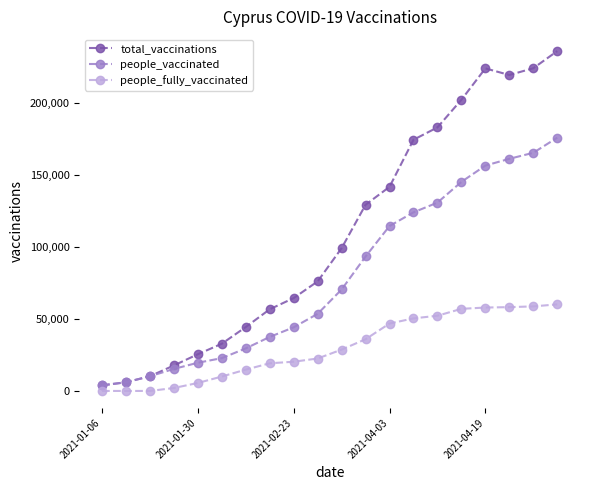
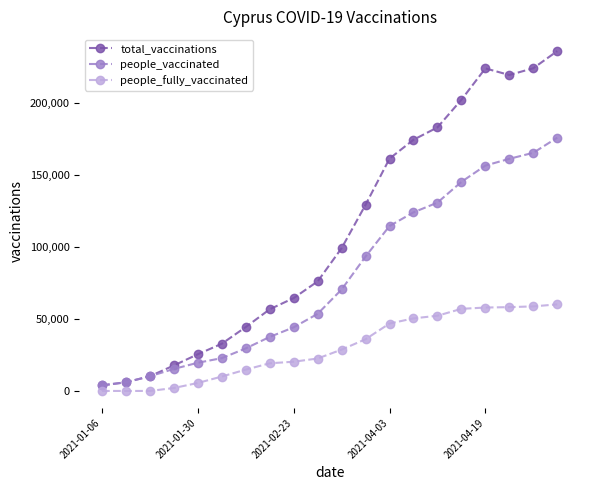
  {
    "total_vaccinations": {
      "2021-01-30": "26,000",
      "2021-02-23": "65,000",
-     "2021-04-03": "142,000",
+     "2021-04-03": "162,000",
      "2021-04-19": "224,000"
    }
  }
